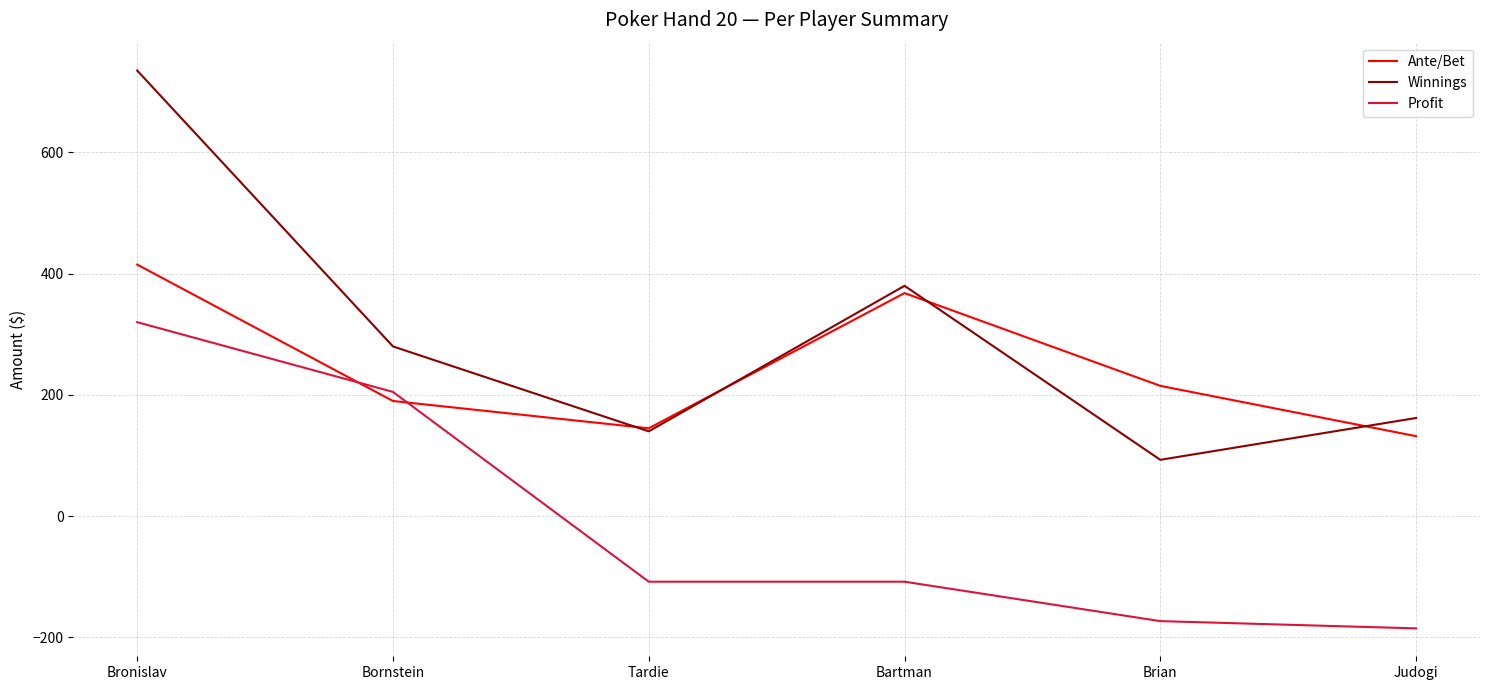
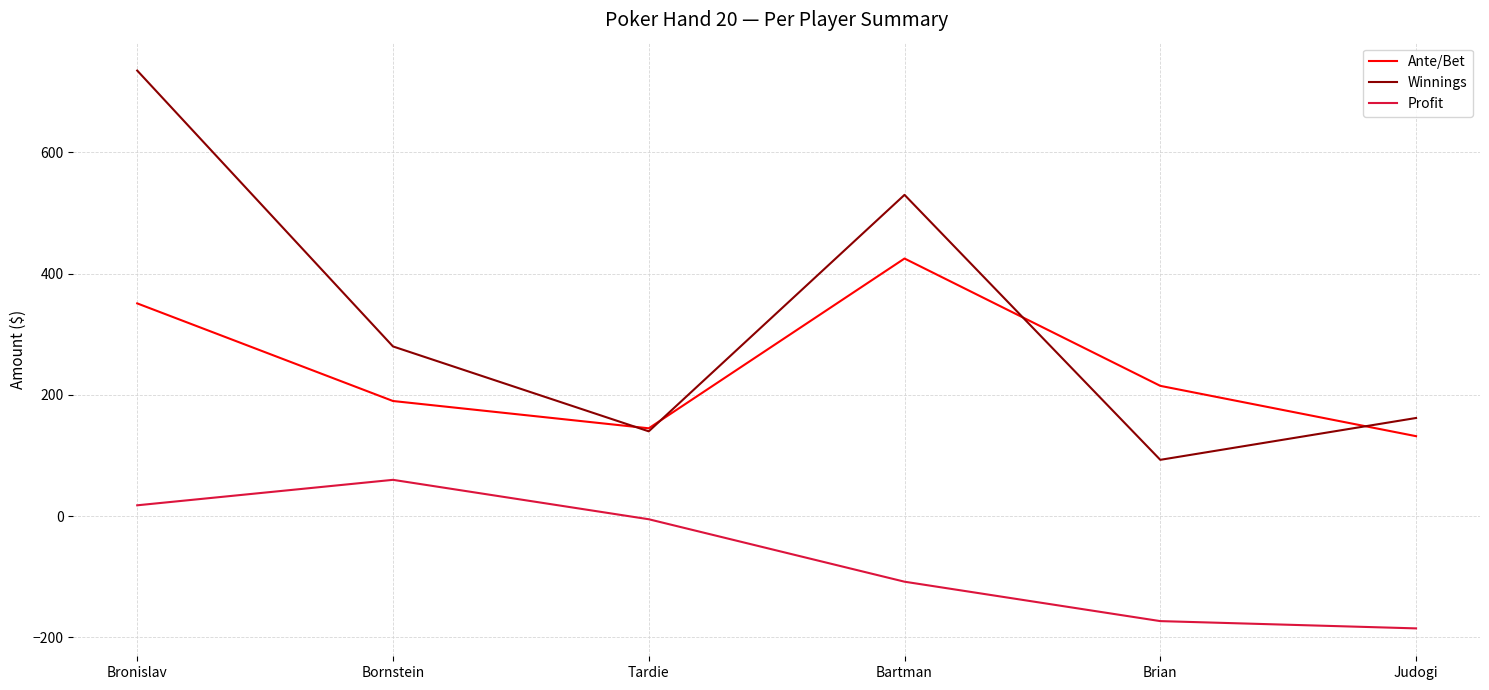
  {
    "Ante/Bet": {
-     "Bronislav": 420,
+     "Bronislav": 350,
      "Bornstein": 190,
      "Tardie": 150,
-     "Bartman": 370,
+     "Bartman": 430,
      "Brian": 220,
      "Judogi": 130
    },
    "Winnings": {
      "Bronislav": 740,
      "Bornstein": 280,
      "Tardie": 140,
-     "Bartman": 380,
+     "Bartman": 530,
      "Brian": 90,
      "Judogi": 160
    },
    "Profit": {
-     "Bronislav": 320,
-     "Bornstein": 210,
-     "Tardie": -110,
+     "Bronislav": 20,
+     "Bornstein": 60,
+     "Tardie": -10,
      "Bartman": -110,
      "Brian": -170,
      "Judogi": -190
    }
  }
